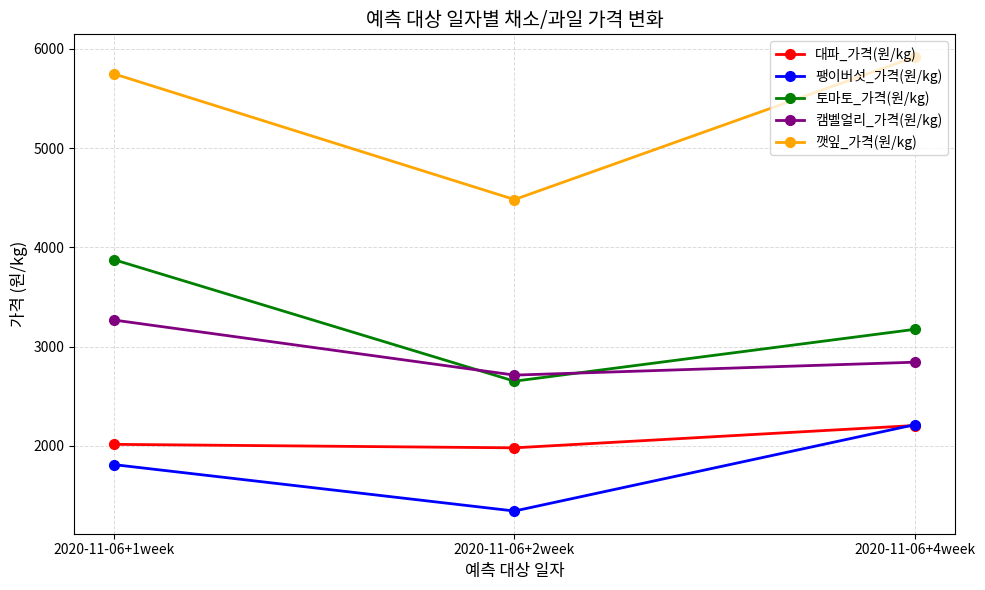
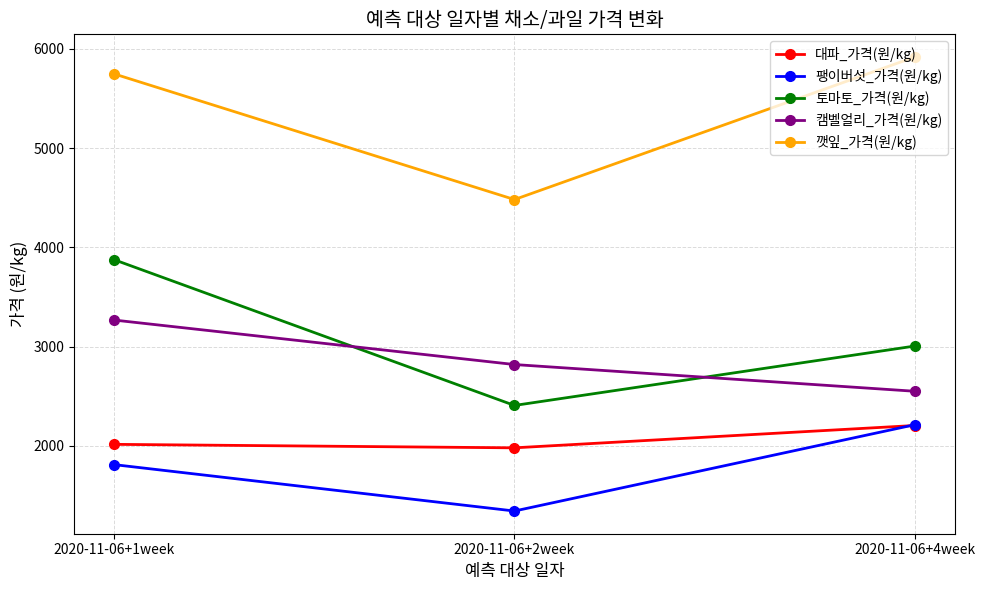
  {
    "대파_가격(원/kg)": {
      "2020-11-06+1week": 2000,
      "2020-11-06+2week": 2000
    },
    "팽이버섯_가격(원/kg)": {
      "2020-11-06+1week": 1800,
      "2020-11-06+2week": 1300
    },
    "토마토_가격(원/kg)": {
      "2020-11-06+1week": 3900,
-     "2020-11-06+2week": 2700,
-     "2020-11-06+4week": 3200
+     "2020-11-06+2week": 2400,
+     "2020-11-06+4week": 3000
    },
    "캠벨얼리_가격(원/kg)": {
      "2020-11-06+1week": 3300,
-     "2020-11-06+2week": 2700,
-     "2020-11-06+4week": 2800
+     "2020-11-06+2week": 2800,
+     "2020-11-06+4week": 2500
    },
    "깻잎_가격(원/kg)": {
      "2020-11-06+1week": 5700,
      "2020-11-06+2week": 4500
    }
  }
